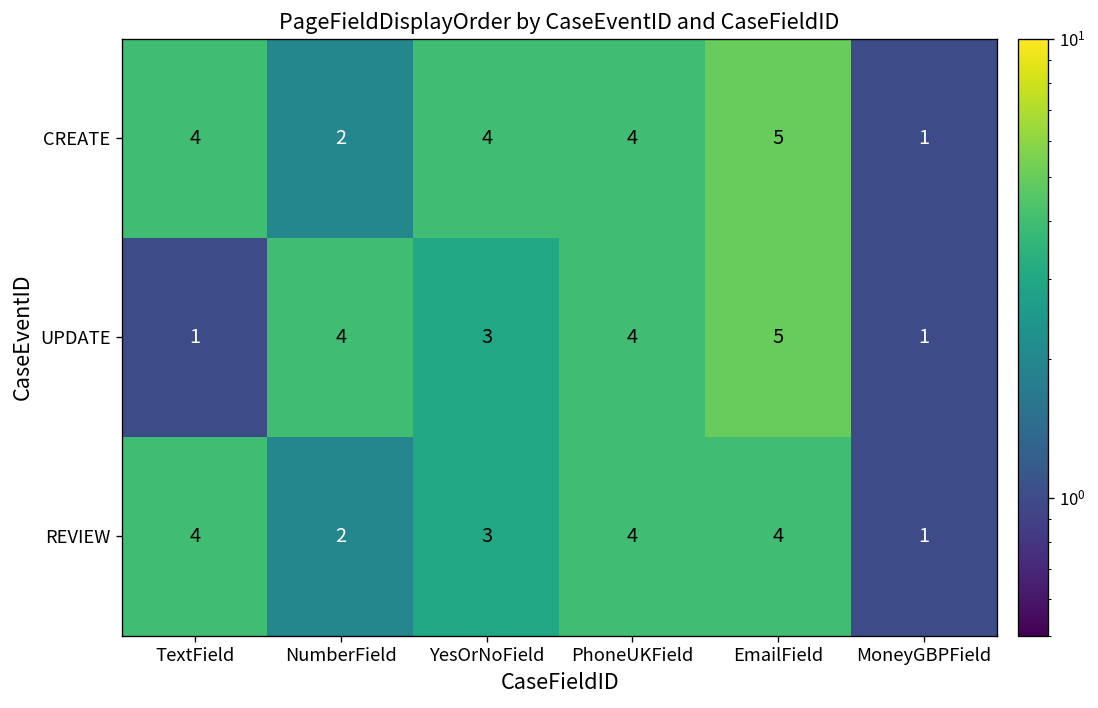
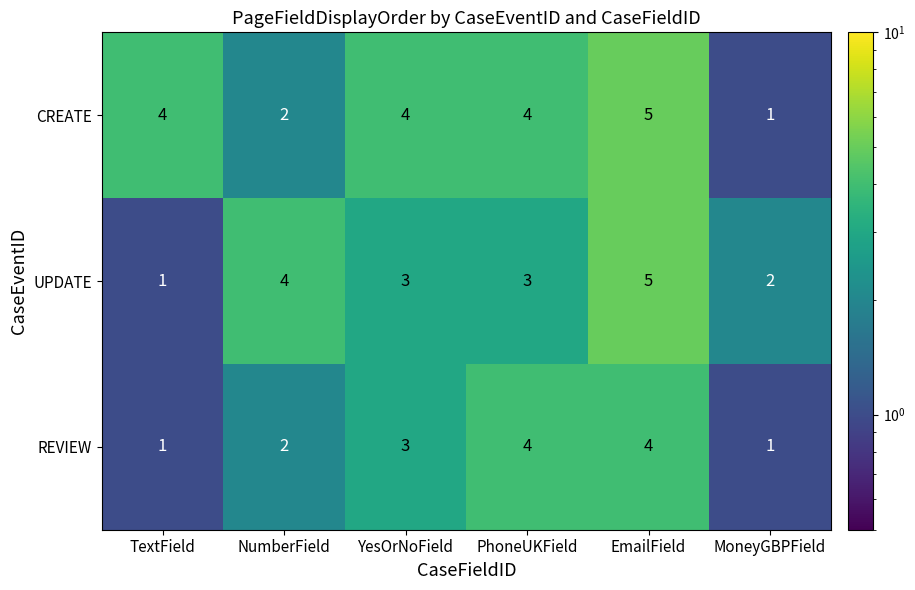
  {
    "CREATE": {
      "TextField": 4,
      "NumberField": 2,
      "YesOrNoField": 4,
      "PhoneUKField": 4,
      "EmailField": 5,
      "MoneyGBPField": 1
    },
    "UPDATE": {
      "TextField": 1,
      "NumberField": 4,
      "YesOrNoField": 3,
-     "PhoneUKField": 4,
+     "PhoneUKField": 3,
      "EmailField": 5,
-     "MoneyGBPField": 1
+     "MoneyGBPField": 2
    },
    "REVIEW": {
-     "TextField": 4,
+     "TextField": 1,
      "NumberField": 2,
      "YesOrNoField": 3,
      "PhoneUKField": 4,
      "EmailField": 4,
      "MoneyGBPField": 1
    }
  }
